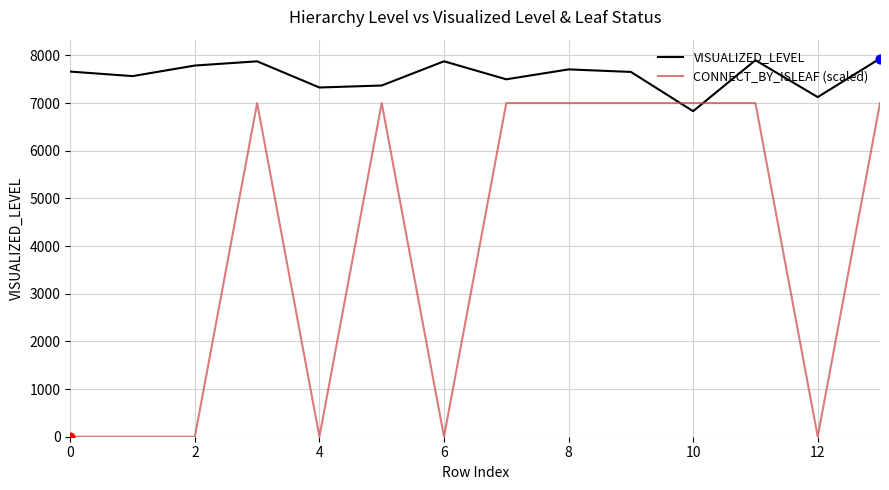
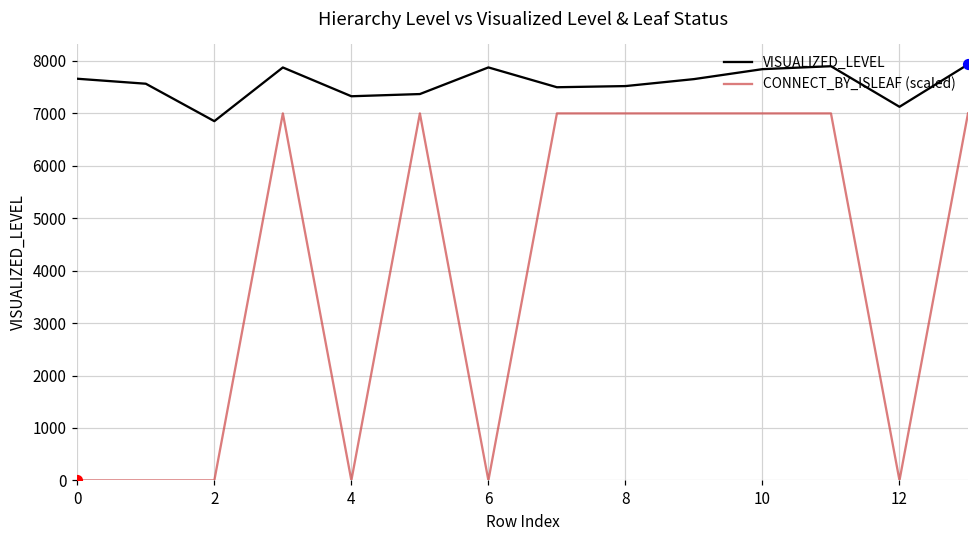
  {
    "VISUALIZED_LEVEL": {
      "0": 7700,
-     "2": 7800,
+     "2": 6900,
      "4": 7300,
      "6": 7900,
-     "8": 7700,
-     "10": 6800,
+     "8": 7500,
+     "10": 7800,
      "12": 7100
    },
    "CONNECT_BY_ISLEAF (scaled)": {
      "2": 0,
      "4": 0,
      "6": 0,
      "8": 7000,
      "10": 7000,
      "12": 0
    }
  }
